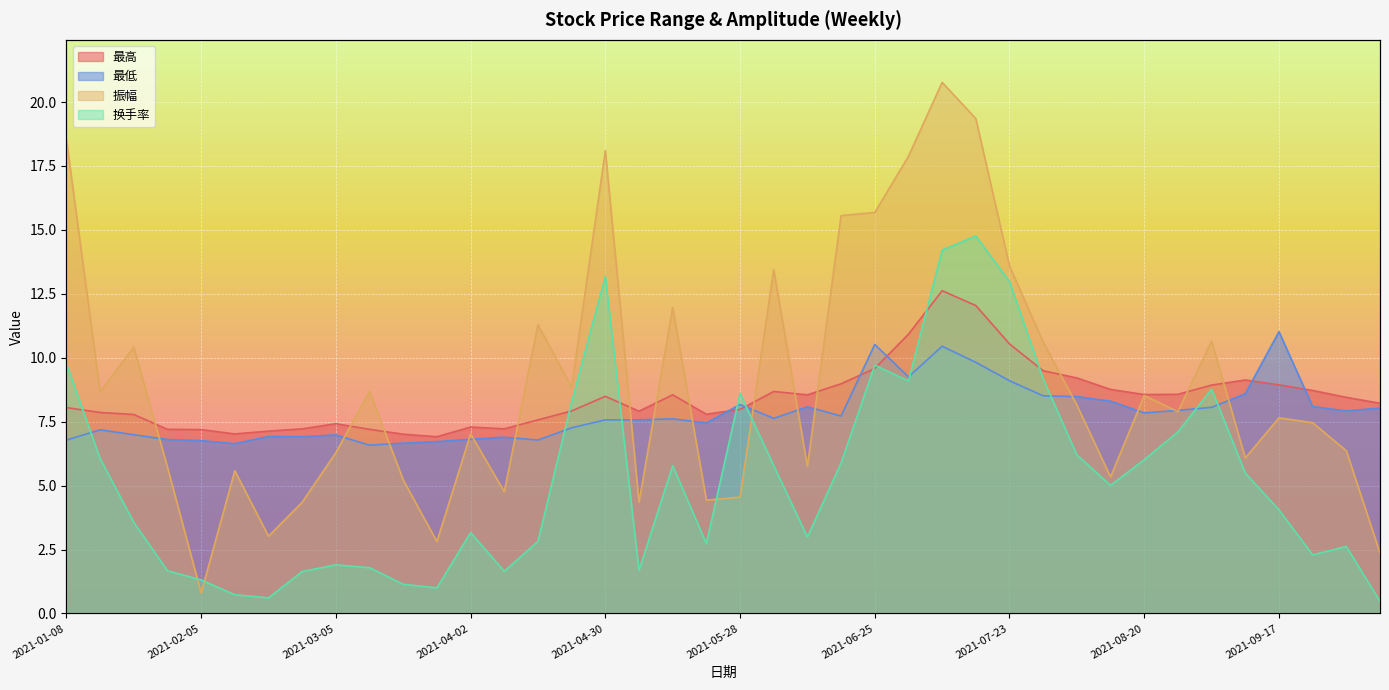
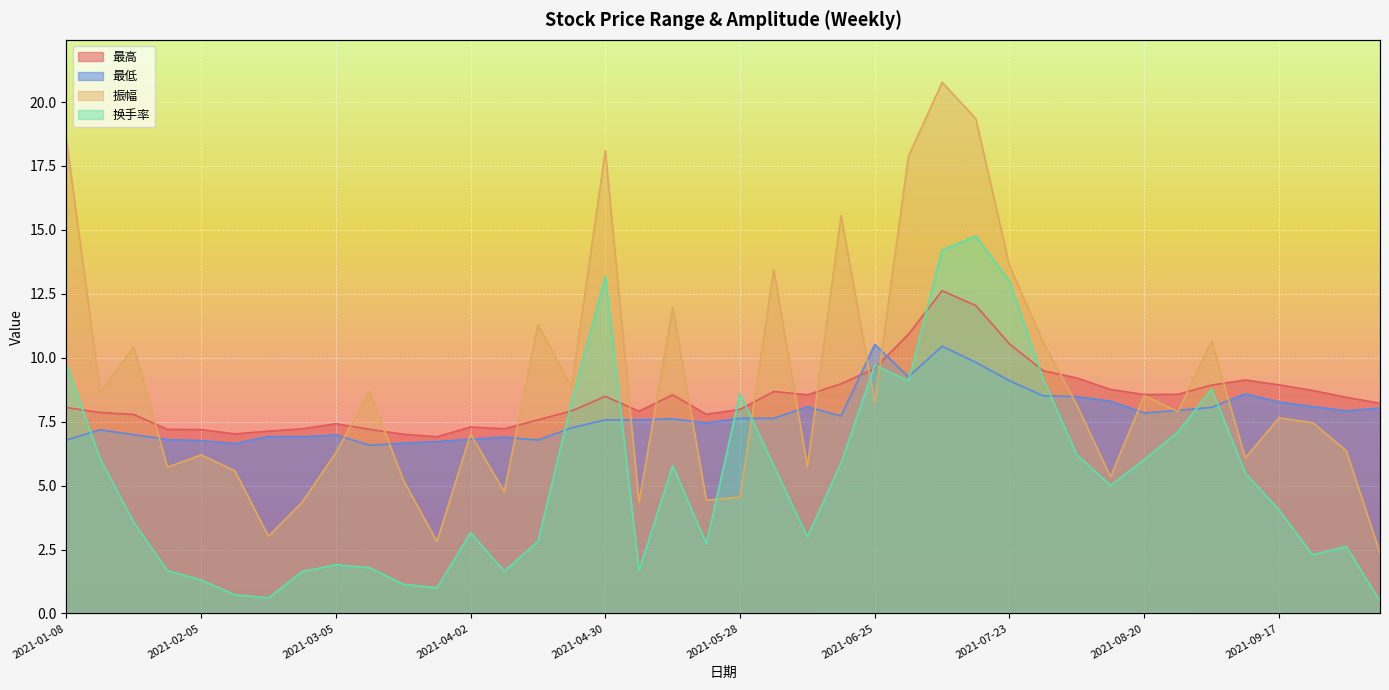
  {
    "最高": {
      "2021-01-08": 8.1,
      "2021-02-05": 7.2,
      "2021-03-05": 7.4,
      "2021-04-02": 7.3,
      "2021-04-30": 8.5,
      "2021-05-28": 8.0,
      "2021-06-25": 9.6,
      "2021-07-23": 10.5,
      "2021-09-17": 8.9
    },
    "最低": {
      "2021-01-08": 6.8,
      "2021-02-05": 6.8,
      "2021-03-05": 7.0,
      "2021-04-02": 6.8,
      "2021-04-30": 7.6,
-     "2021-05-28": 8.2,
+     "2021-05-28": 7.6,
      "2021-06-25": 10.5,
      "2021-07-23": 9.1,
      "2021-08-20": 7.8,
-     "2021-09-17": 11.0
+     "2021-09-17": 8.3
    },
    "振幅": {
      "2021-01-08": 18.5,
-     "2021-02-05": 0.8,
+     "2021-02-05": 6.2,
      "2021-03-05": 6.3,
      "2021-04-02": 7.0,
      "2021-04-30": 18.1,
      "2021-05-28": 4.6,
-     "2021-06-25": 15.7,
+     "2021-06-25": 8.2,
      "2021-07-23": 13.6,
      "2021-09-17": 7.7
    },
    "换手率": {
      "2021-01-08": 9.8,
      "2021-02-05": 1.3,
      "2021-03-05": 1.9,
      "2021-04-02": 3.2,
      "2021-04-30": 13.2,
      "2021-05-28": 8.6,
      "2021-06-25": 9.7,
      "2021-07-23": 13.0,
      "2021-08-20": 6.0,
      "2021-09-17": 4.1
    }
  }
